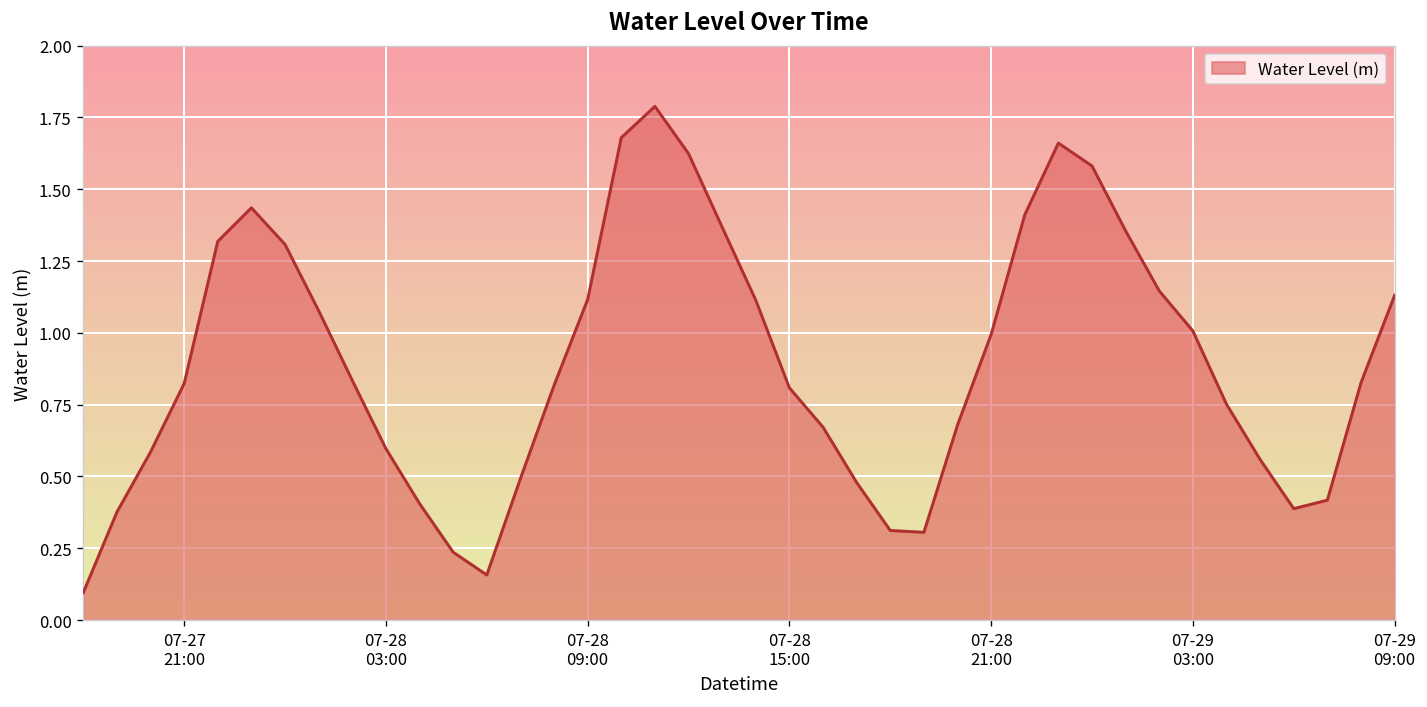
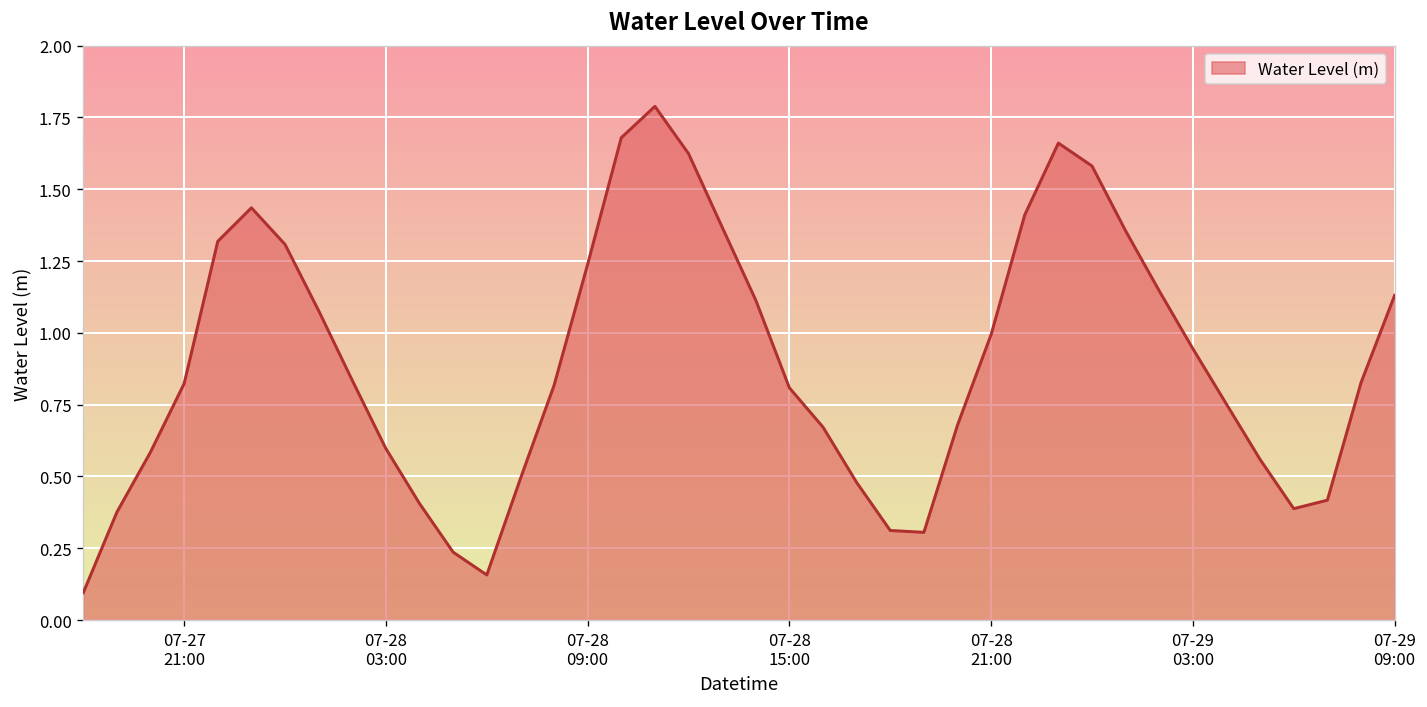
  {
    "07-27 21:00": 0.82,
    "07-28 03:00": 0.60,
-   "07-28 09:00": 1.12,
+   "07-28 09:00": 1.24,
    "07-28 15:00": 0.81,
    "07-28 21:00": 0.99,
-   "07-29 03:00": 1.01,
+   "07-29 03:00": 0.94,
    "07-29 09:00": 1.13
  }
